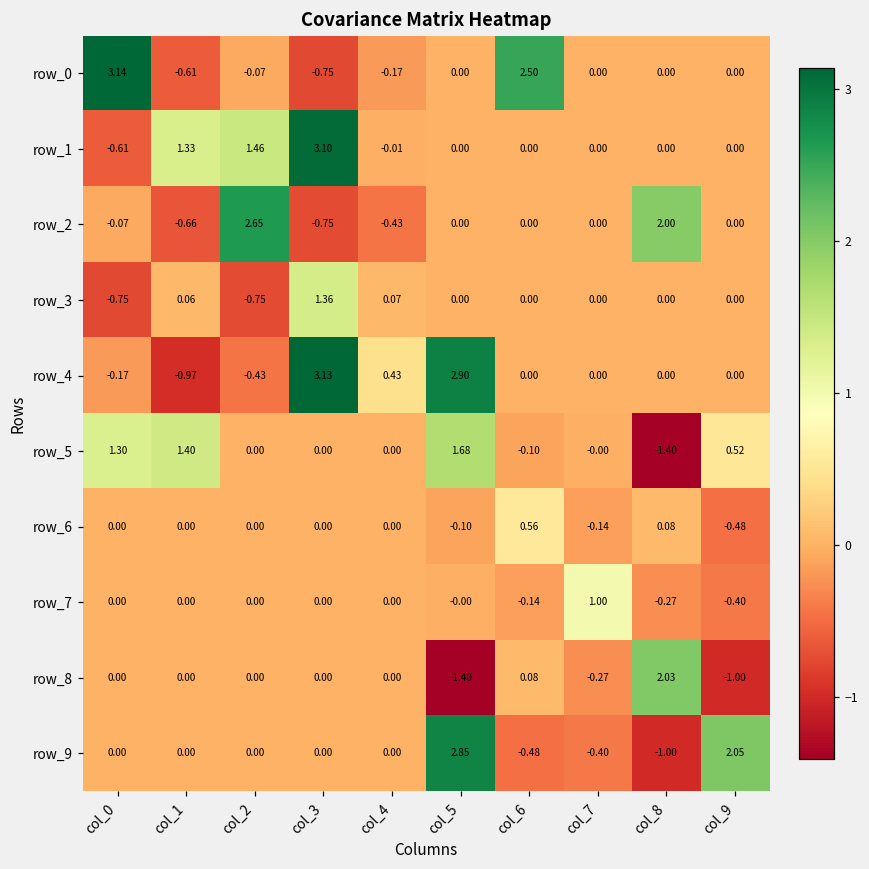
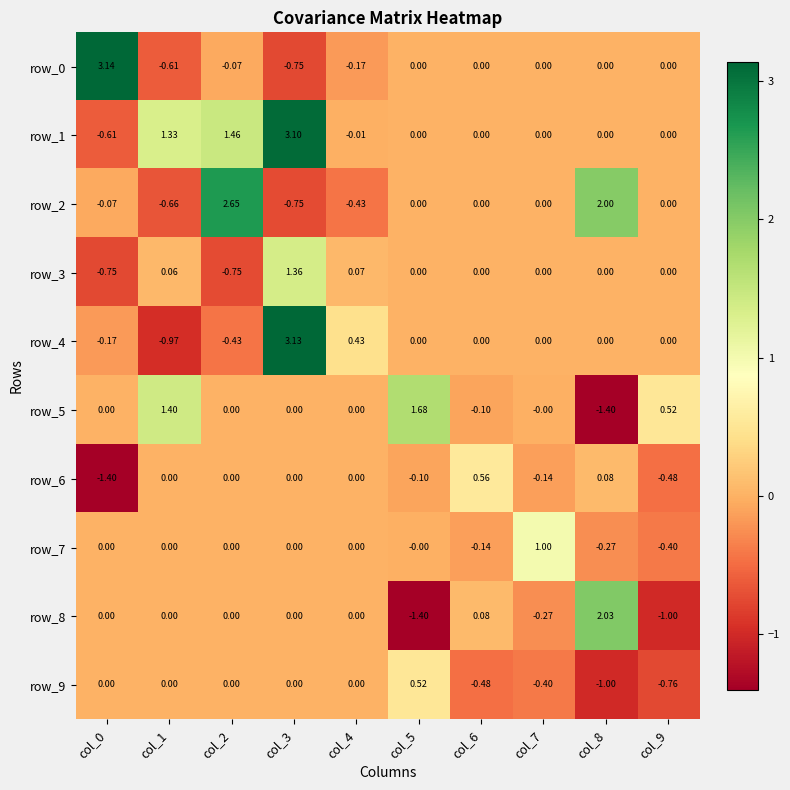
  {
    "row_0": {
      "col_0": 3.14,
      "col_1": -0.61,
      "col_2": -0.07,
      "col_3": -0.75,
      "col_4": -0.17,
      "col_5": 0.00,
-     "col_6": 2.50,
+     "col_6": 0.00,
      "col_7": 0.00,
      "col_8": 0.00,
      "col_9": 0.00
    },
    "row_1": {
      "col_0": -0.61,
      "col_1": 1.33,
      "col_2": 1.46,
      "col_3": 3.10,
      "col_4": -0.01,
      "col_5": 0.00,
      "col_6": 0.00,
      "col_7": 0.00,
      "col_8": 0.00,
      "col_9": 0.00
    },
    "row_2": {
      "col_0": -0.07,
      "col_1": -0.66,
      "col_2": 2.65,
      "col_3": -0.75,
      "col_4": -0.43,
      "col_5": 0.00,
      "col_6": 0.00,
      "col_7": 0.00,
      "col_8": 2.00,
      "col_9": 0.00
    },
    "row_3": {
      "col_0": -0.75,
      "col_1": 0.06,
      "col_2": -0.75,
      "col_3": 1.36,
      "col_4": 0.07,
      "col_5": 0.00,
      "col_6": 0.00,
      "col_7": 0.00,
      "col_8": 0.00,
      "col_9": 0.00
    },
    "row_4": {
      "col_0": -0.17,
      "col_1": -0.97,
      "col_2": -0.43,
      "col_3": 3.13,
      "col_4": 0.43,
-     "col_5": 2.90,
+     "col_5": 0.00,
      "col_6": 0.00,
      "col_7": 0.00,
      "col_8": 0.00,
      "col_9": 0.00
    },
    "row_5": {
-     "col_0": 1.30,
+     "col_0": 0.00,
      "col_1": 1.40,
      "col_2": 0.00,
      "col_3": 0.00,
      "col_4": 0.00,
      "col_5": 1.68,
      "col_6": -0.10,
      "col_7": -0.00,
      "col_8": -1.40,
      "col_9": 0.52
    },
    "row_6": {
-     "col_0": 0.00,
+     "col_0": -1.40,
      "col_1": 0.00,
      "col_2": 0.00,
      "col_3": 0.00,
      "col_4": 0.00,
      "col_5": -0.10,
      "col_6": 0.56,
      "col_7": -0.14,
      "col_8": 0.08,
      "col_9": -0.48
    },
    "row_7": {
      "col_0": 0.00,
      "col_1": 0.00,
      "col_2": 0.00,
      "col_3": 0.00,
      "col_4": 0.00,
      "col_5": -0.00,
      "col_6": -0.14,
      "col_7": 1.00,
      "col_8": -0.27,
      "col_9": -0.40
    },
    "row_8": {
      "col_0": 0.00,
      "col_1": 0.00,
      "col_2": 0.00,
      "col_3": 0.00,
      "col_4": 0.00,
      "col_5": -1.40,
      "col_6": 0.08,
      "col_7": -0.27,
      "col_8": 2.03,
      "col_9": -1.00
    },
    "row_9": {
      "col_0": 0.00,
      "col_1": 0.00,
      "col_2": 0.00,
      "col_3": 0.00,
      "col_4": 0.00,
-     "col_5": 2.85,
+     "col_5": 0.52,
      "col_6": -0.48,
      "col_7": -0.40,
      "col_8": -1.00,
-     "col_9": 2.05
+     "col_9": -0.76
    }
  }
